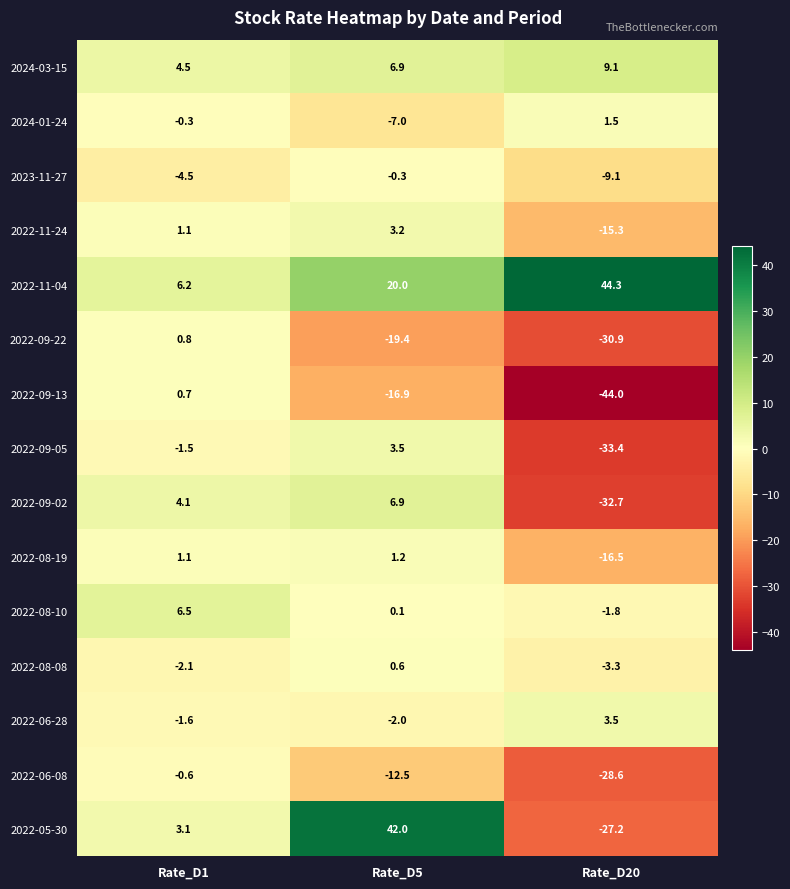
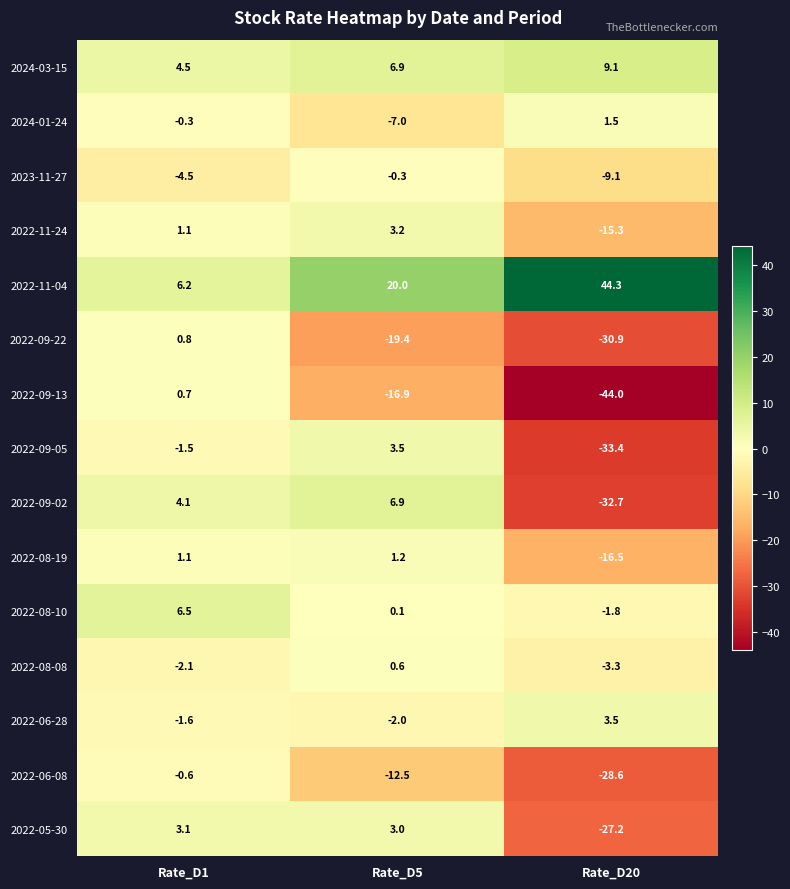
  {
    "2024-03-15": {
      "Rate_D1": 4.5,
      "Rate_D5": 6.9,
      "Rate_D20": 9.1
    },
    "2024-01-24": {
      "Rate_D1": -0.3,
      "Rate_D5": -7.0,
      "Rate_D20": 1.5
    },
    "2023-11-27": {
      "Rate_D1": -4.5,
      "Rate_D5": -0.3,
      "Rate_D20": -9.1
    },
    "2022-11-24": {
      "Rate_D1": 1.1,
      "Rate_D5": 3.2,
      "Rate_D20": -15.3
    },
    "2022-11-04": {
      "Rate_D1": 6.2,
      "Rate_D5": 20.0,
      "Rate_D20": 44.3
    },
    "2022-09-22": {
      "Rate_D1": 0.8,
      "Rate_D5": -19.4,
      "Rate_D20": -30.9
    },
    "2022-09-13": {
      "Rate_D1": 0.7,
      "Rate_D5": -16.9,
      "Rate_D20": -44.0
    },
    "2022-09-05": {
      "Rate_D1": -1.5,
      "Rate_D5": 3.5,
      "Rate_D20": -33.4
    },
    "2022-09-02": {
      "Rate_D1": 4.1,
      "Rate_D5": 6.9,
      "Rate_D20": -32.7
    },
    "2022-08-19": {
      "Rate_D1": 1.1,
      "Rate_D5": 1.2,
      "Rate_D20": -16.5
    },
    "2022-08-10": {
      "Rate_D1": 6.5,
      "Rate_D5": 0.1,
      "Rate_D20": -1.8
    },
    "2022-08-08": {
      "Rate_D1": -2.1,
      "Rate_D5": 0.6,
      "Rate_D20": -3.3
    },
    "2022-06-28": {
      "Rate_D1": -1.6,
      "Rate_D5": -2.0,
      "Rate_D20": 3.5
    },
    "2022-06-08": {
      "Rate_D1": -0.6,
      "Rate_D5": -12.5,
      "Rate_D20": -28.6
    },
    "2022-05-30": {
      "Rate_D1": 3.1,
-     "Rate_D5": 42.0,
+     "Rate_D5": 3.0,
      "Rate_D20": -27.2
    }
  }
